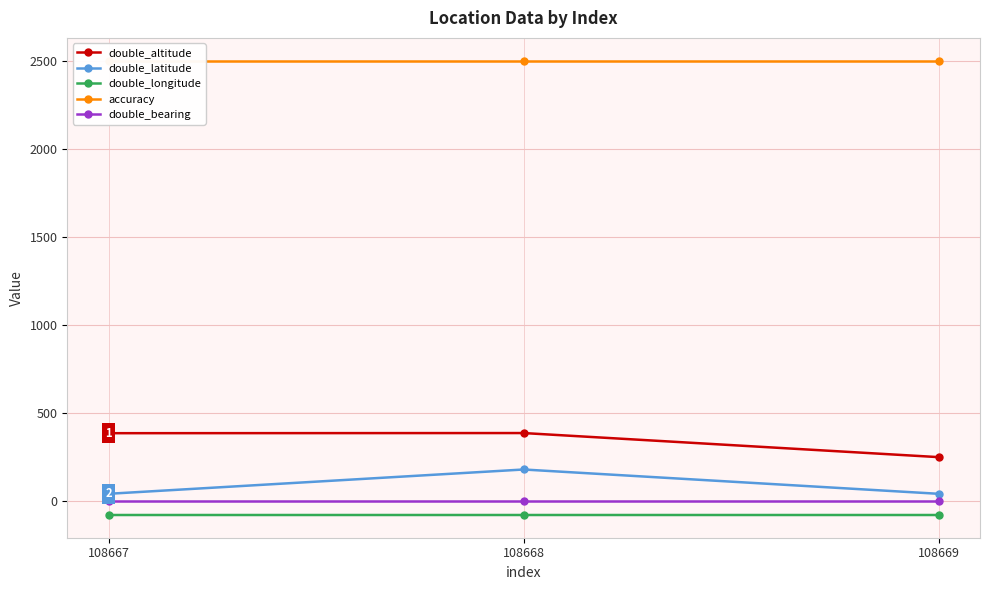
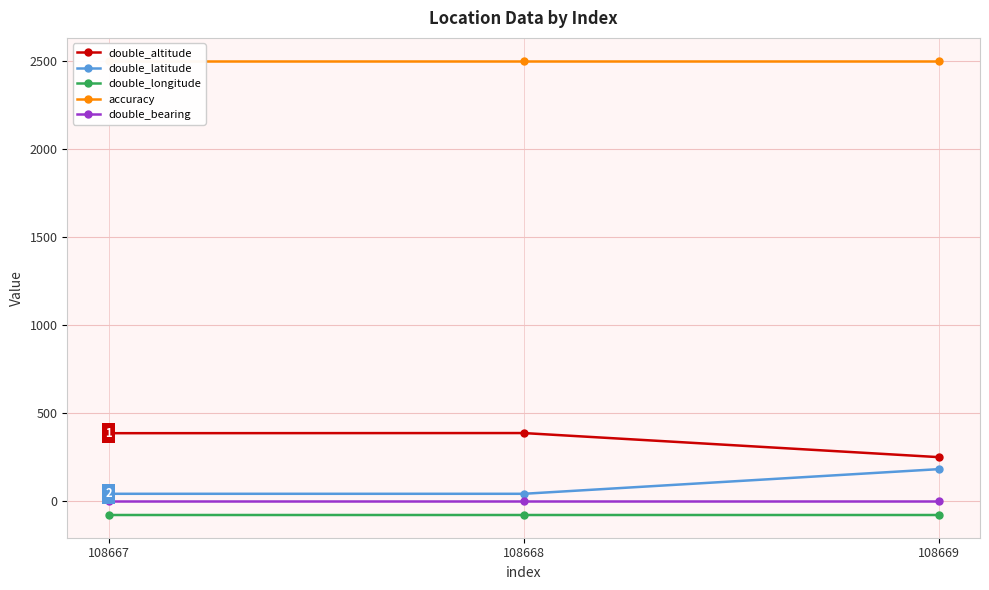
  {
    "double_altitude": {
      "108668": 390,
      "108669": 250
    },
    "double_latitude": {
-     "108668": 180,
-     "108669": 40
+     "108668": 40,
+     "108669": 180
    },
    "double_longitude": {
      "108667": -80,
      "108668": -80,
      "108669": -80
    },
    "accuracy": {
      "108668": 2500,
      "108669": 2500
    },
    "double_bearing": {
      "108668": 0,
      "108669": 0
    }
  }
